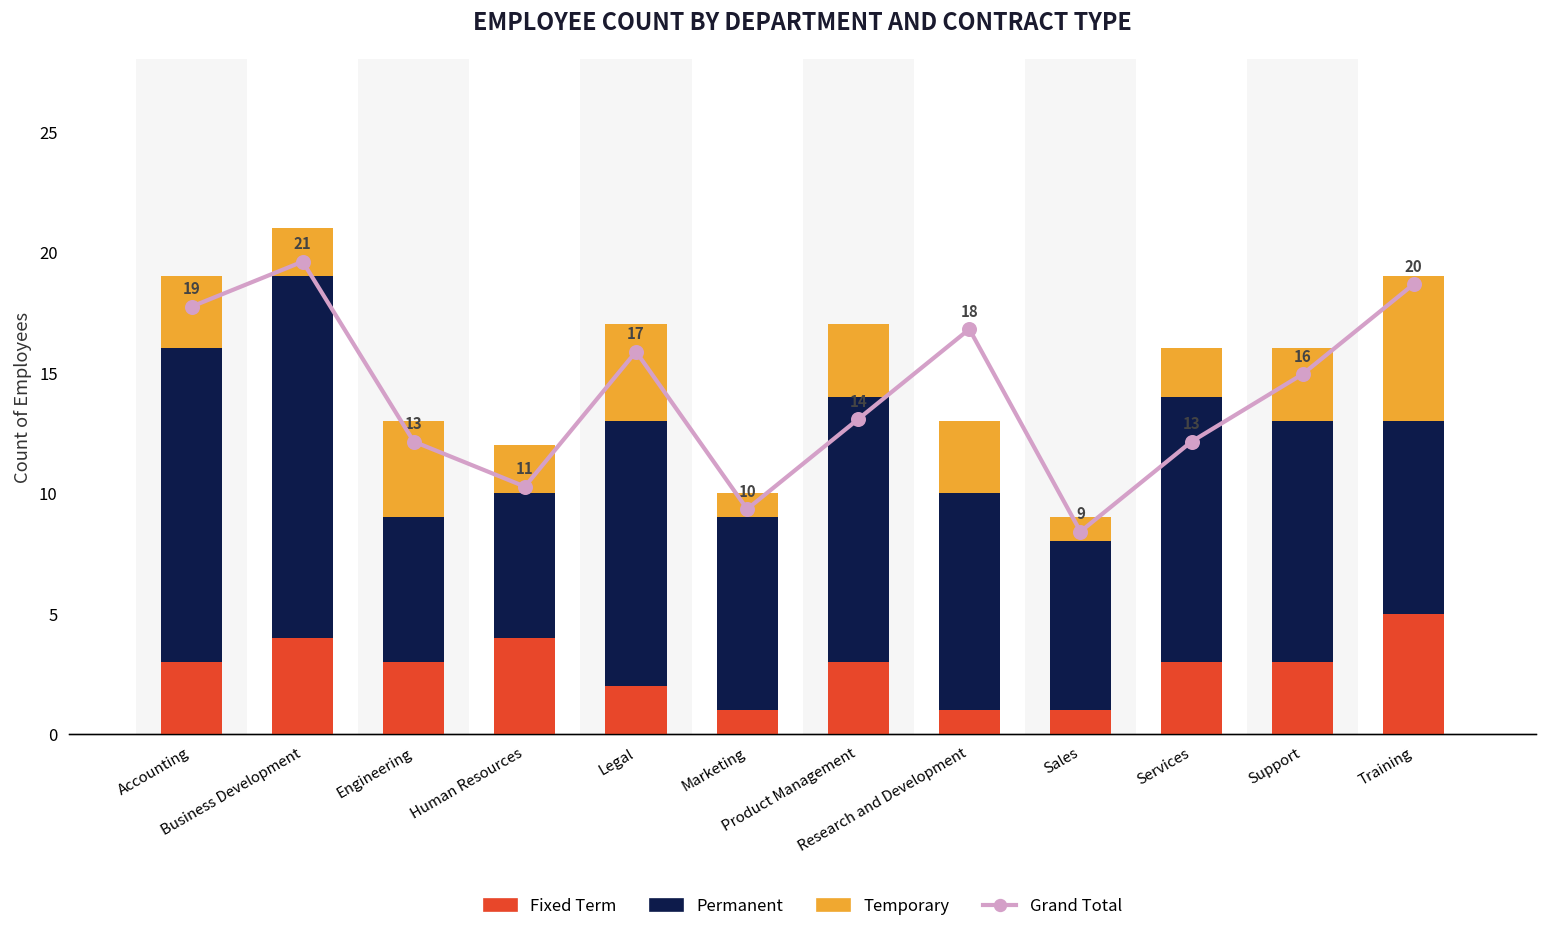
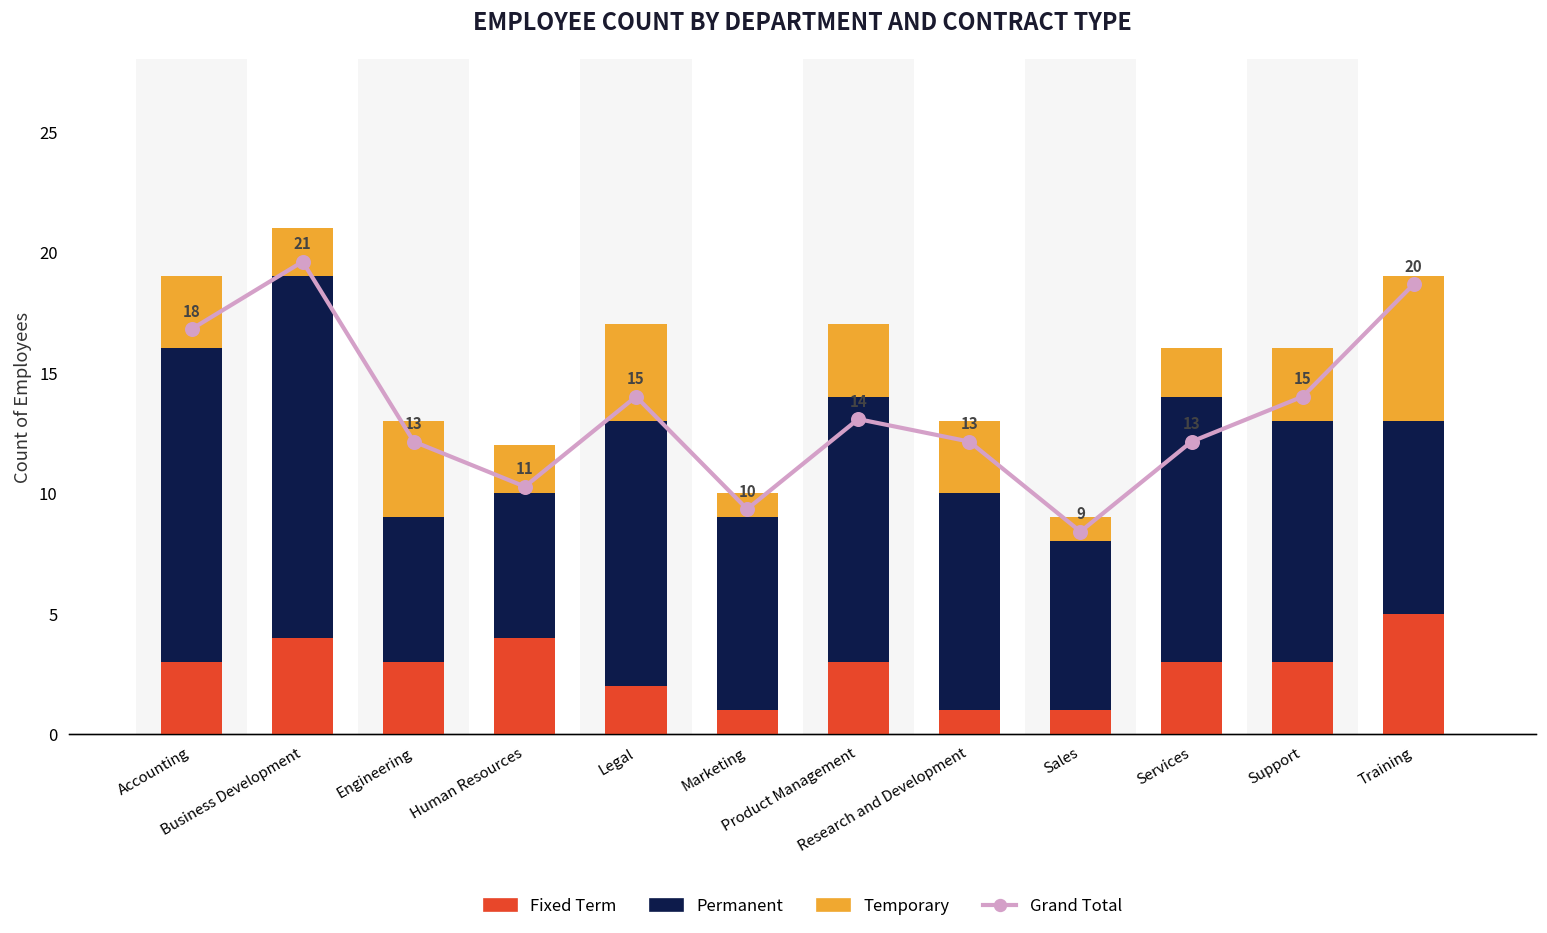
  {
    "Grand Total": {
-     "Accounting": 19,
+     "Accounting": 18,
      "Business Development": 21,
      "Engineering": 13,
      "Human Resources": 11,
-     "Legal": 17,
+     "Legal": 15,
      "Marketing": 10,
      "Product Management": 14,
-     "Research and Development": 18,
+     "Research and Development": 13,
      "Sales": 9,
      "Services": 13,
-     "Support": 16,
+     "Support": 15,
      "Training": 20
    }
  }
